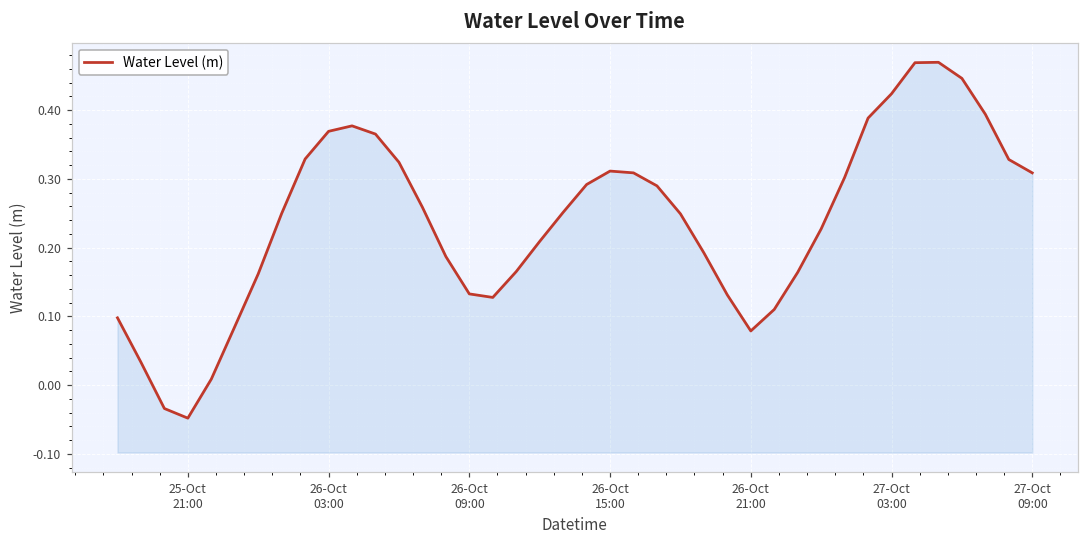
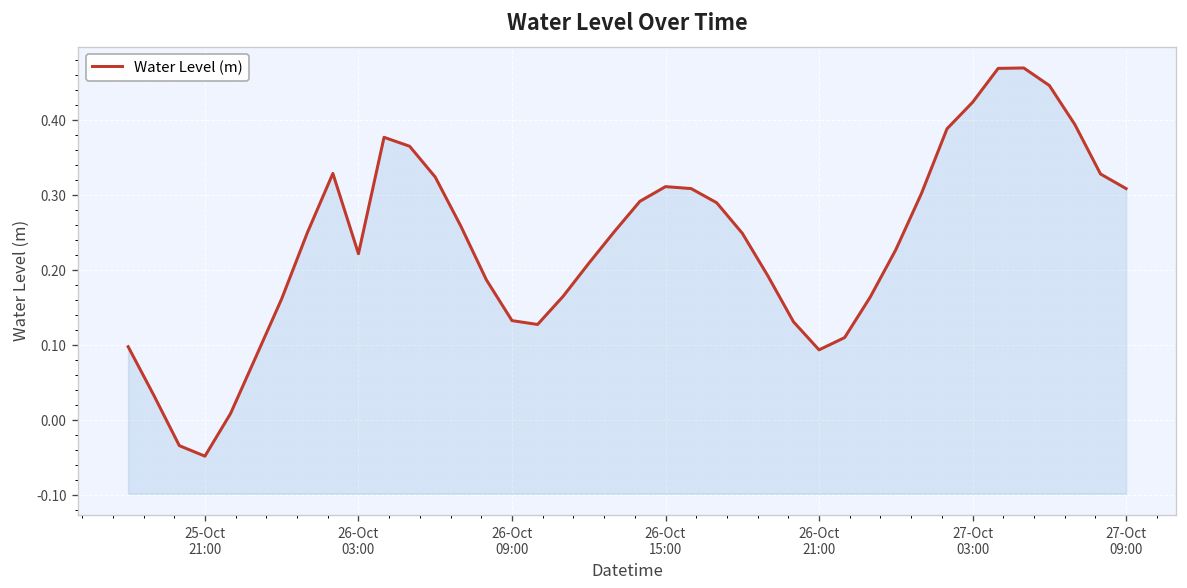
  {
    "25-Oct 21:00": -0.05,
-   "26-Oct 03:00": 0.37,
+   "26-Oct 03:00": 0.22,
    "26-Oct 09:00": 0.13,
    "26-Oct 15:00": 0.31,
-   "26-Oct 21:00": 0.08,
+   "26-Oct 21:00": 0.09,
    "27-Oct 03:00": 0.42,
    "27-Oct 09:00": 0.31
  }
